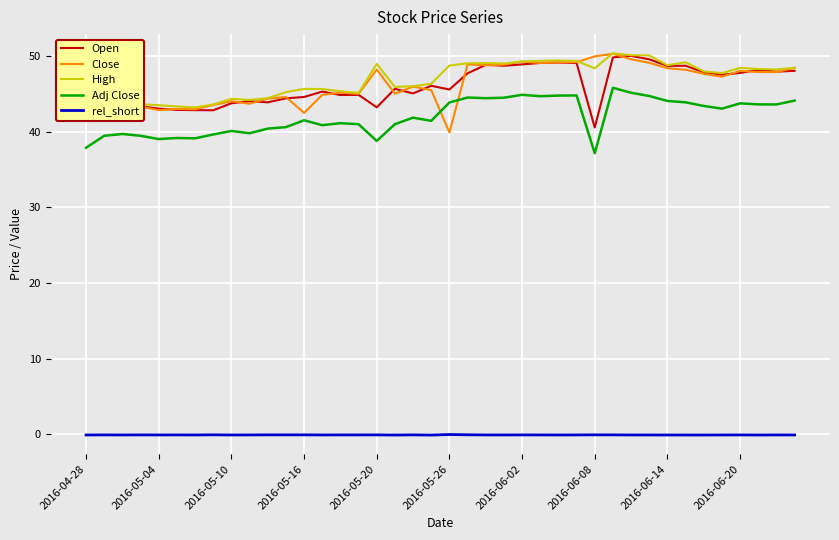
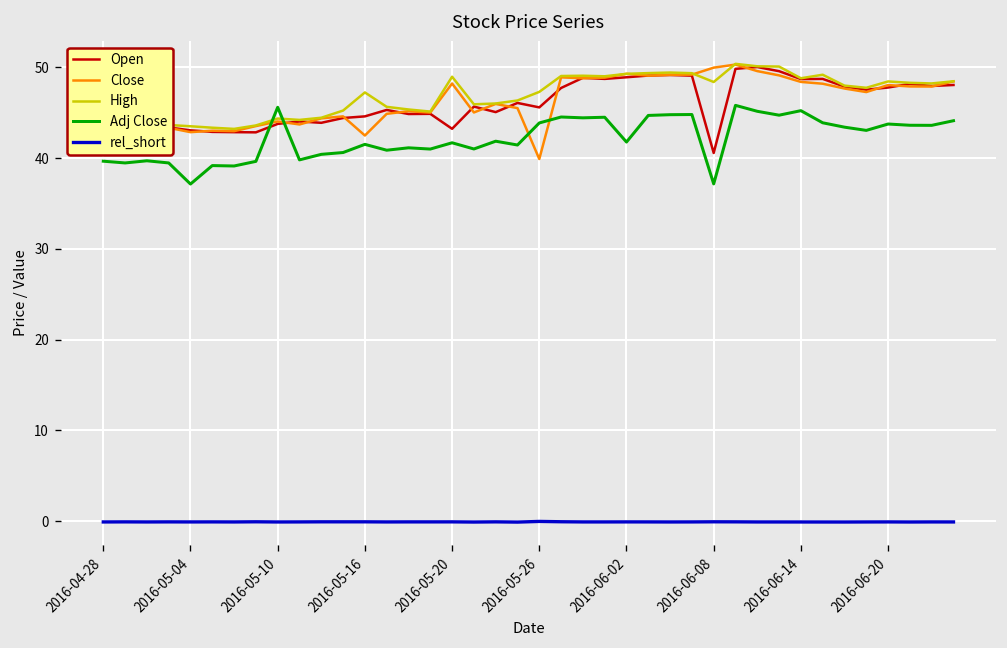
  {
    "Open": {
      "2016-05-16": 45,
      "2016-05-20": 43,
      "2016-05-26": 46,
      "2016-06-02": 49,
      "2016-06-08": 41
    },
    "Close": {
      "2016-05-16": 42,
      "2016-05-20": 48,
      "2016-05-26": 40,
      "2016-06-08": 50
    },
    "High": {
      "2016-05-04": 44,
-     "2016-05-16": 46,
+     "2016-05-16": 47,
      "2016-05-20": 49,
-     "2016-05-26": 49,
+     "2016-05-26": 47,
      "2016-06-08": 48,
      "2016-06-20": 48
    },
    "Adj Close": {
-     "2016-04-28": 38,
-     "2016-05-04": 39,
-     "2016-05-10": 40,
+     "2016-04-28": 40,
+     "2016-05-04": 37,
+     "2016-05-10": 46,
      "2016-05-16": 42,
-     "2016-05-20": 39,
+     "2016-05-20": 42,
      "2016-05-26": 44,
-     "2016-06-02": 45,
+     "2016-06-02": 42,
      "2016-06-08": 37,
-     "2016-06-14": 44,
+     "2016-06-14": 45,
      "2016-06-20": 44
    },
    "rel_short": {
      "2016-04-28": 0,
      "2016-05-04": 0,
      "2016-05-10": 0,
      "2016-05-16": 0,
      "2016-05-20": 0,
      "2016-05-26": 0,
      "2016-06-02": 0,
      "2016-06-08": 0,
      "2016-06-14": 0,
      "2016-06-20": 0
    }
  }
